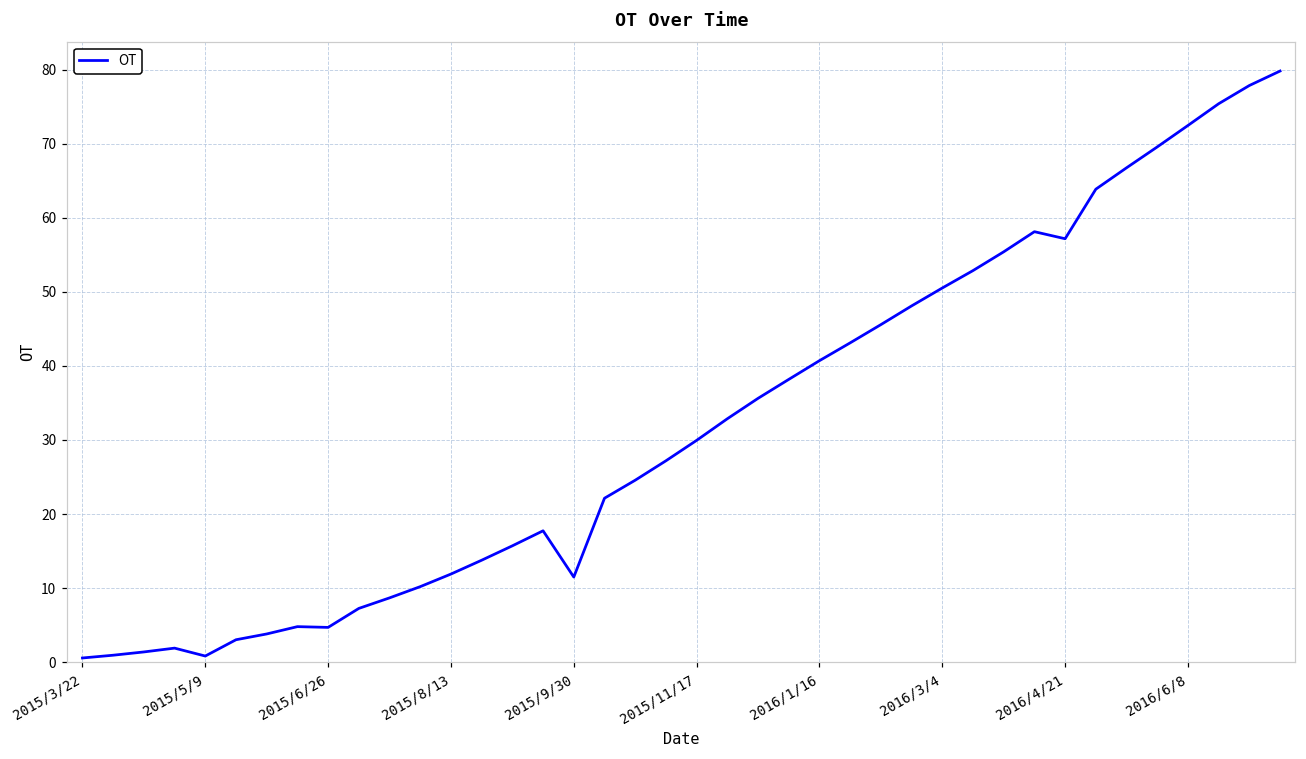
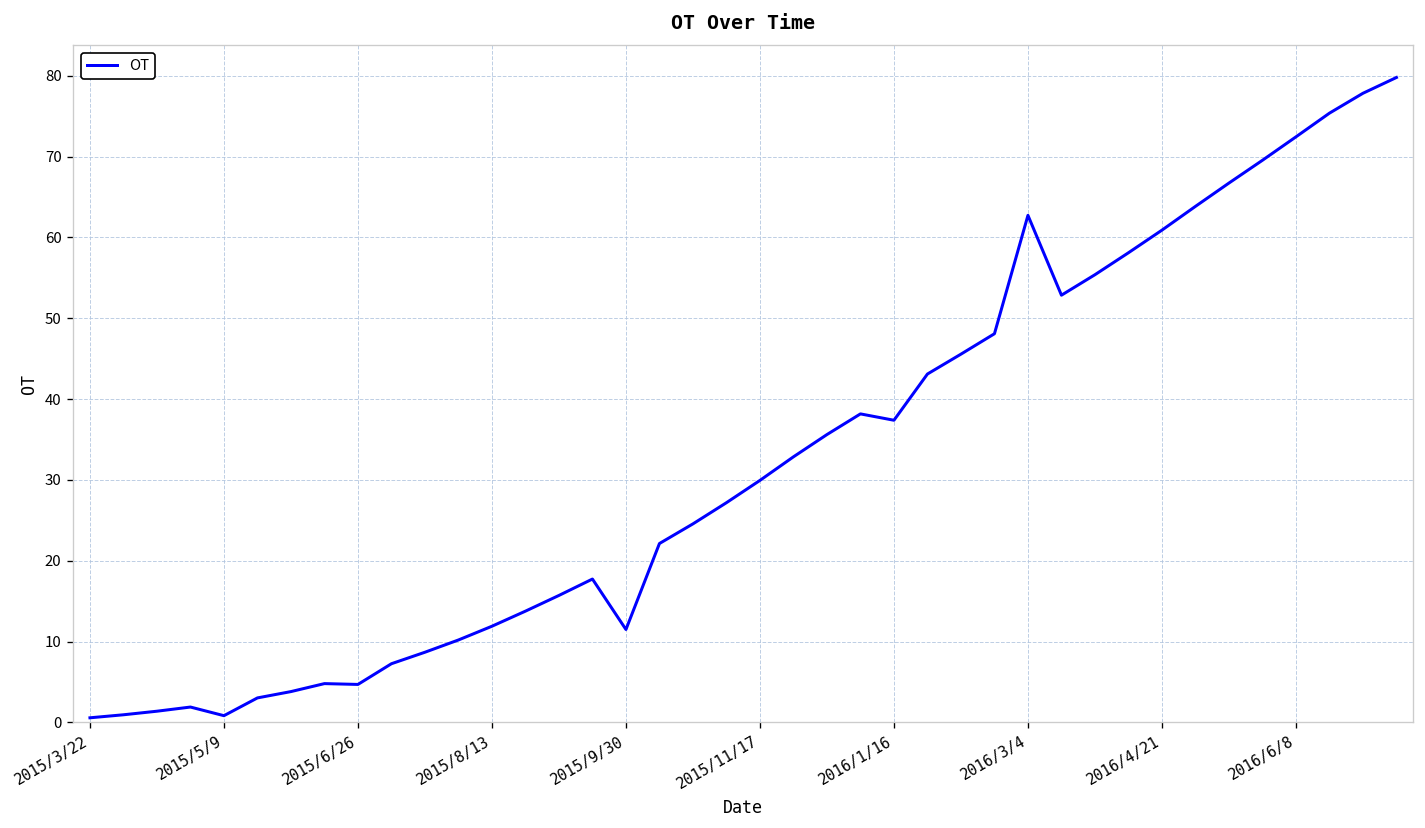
  {
    "2015/3/22": 1,
    "2015/5/9": 1,
    "2015/6/26": 5,
    "2015/8/13": 12,
    "2015/9/30": 11,
    "2015/11/17": 30,
-   "2016/1/16": 41,
-   "2016/3/4": 51,
-   "2016/4/21": 57,
+   "2016/1/16": 37,
+   "2016/3/4": 63,
+   "2016/4/21": 61,
    "2016/6/8": 72
  }
